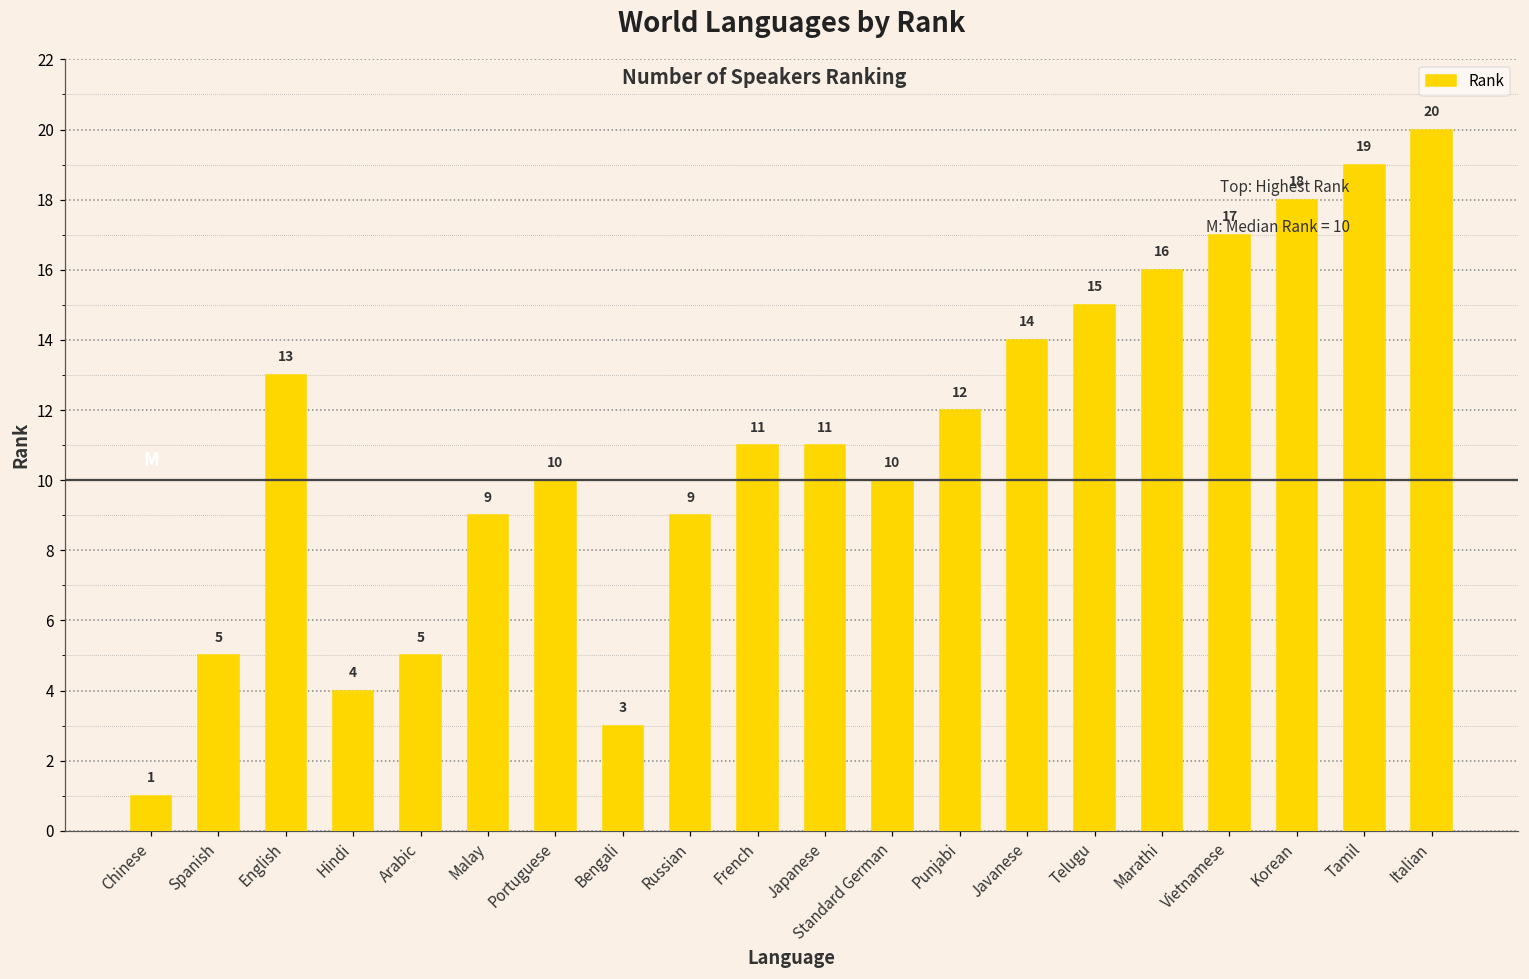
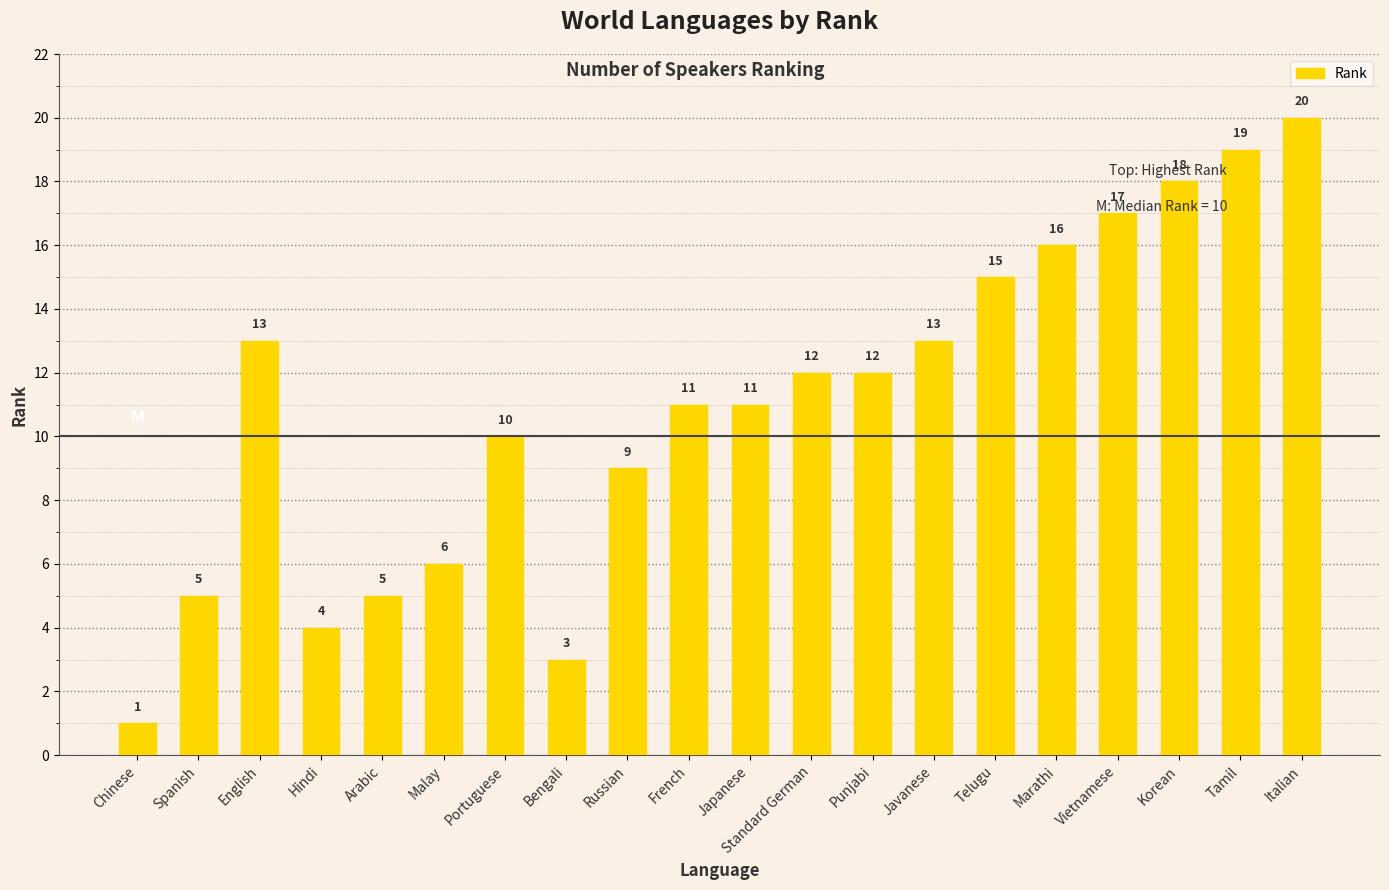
  {
    "Chinese": 1,
    "Spanish": 5,
    "English": 13,
    "Hindi": 4,
    "Arabic": 5,
-   "Malay": 9,
+   "Malay": 6,
    "Portuguese": 10,
    "Bengali": 3,
    "Russian": 9,
    "French": 11,
    "Japanese": 11,
-   "Standard German": 10,
+   "Standard German": 12,
    "Punjabi": 12,
-   "Javanese": 14,
+   "Javanese": 13,
    "Telugu": 15,
    "Marathi": 16,
    "Vietnamese": 17,
    "Korean": 18,
    "Tamil": 19,
    "Italian": 20
  }
